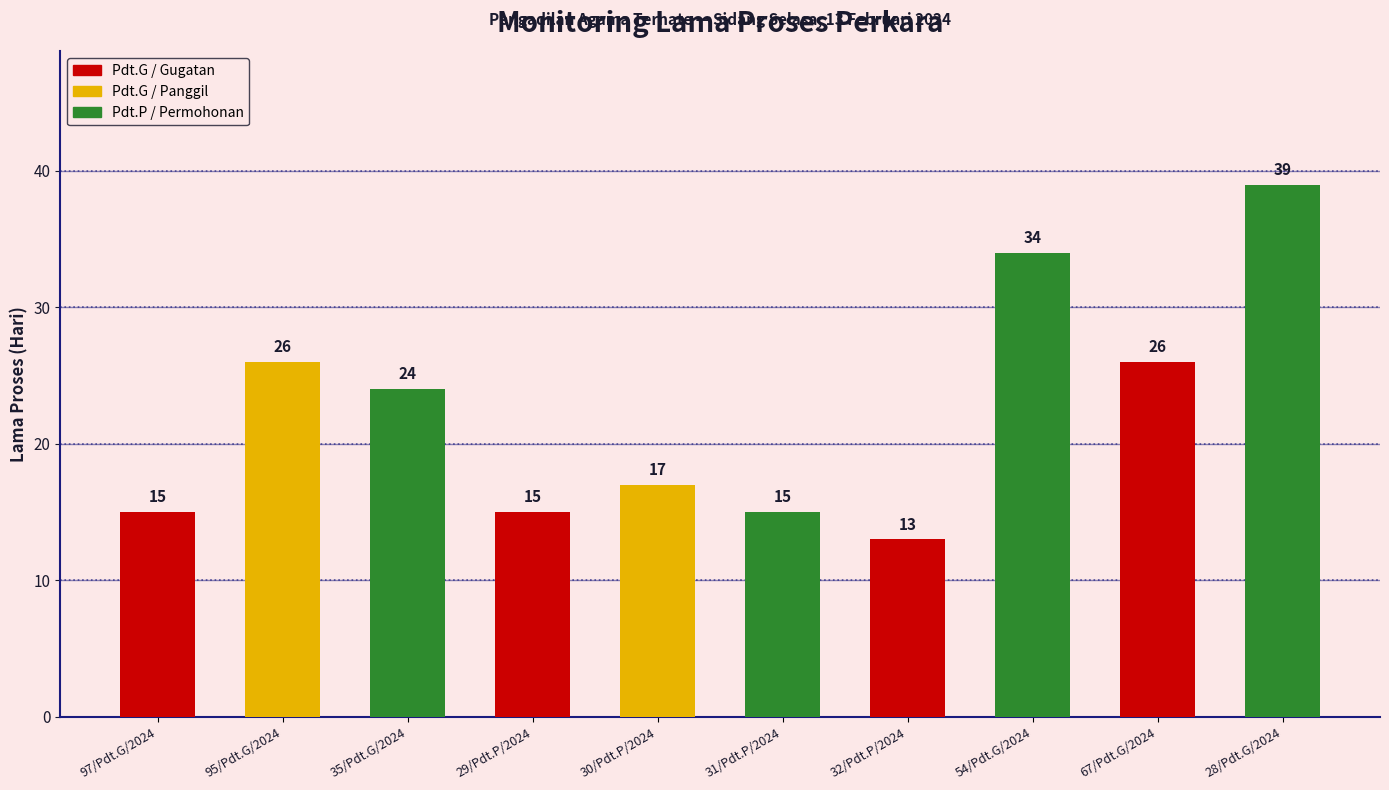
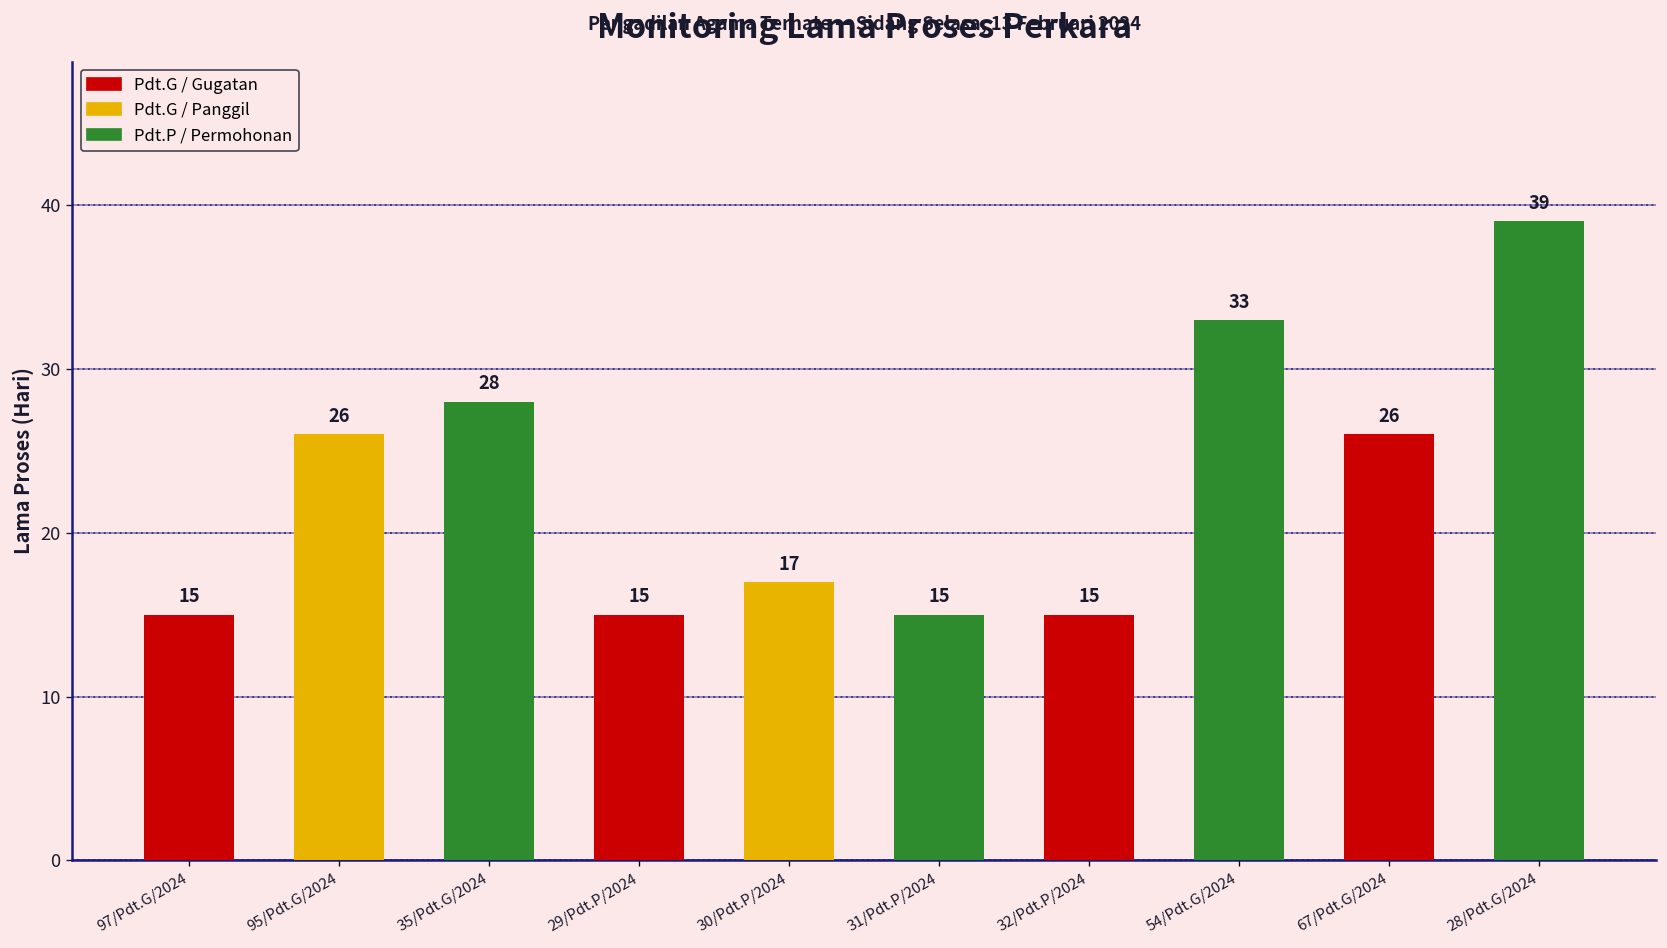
  {
    "97/Pdt.G/2024": 15,
    "95/Pdt.G/2024": 26,
-   "35/Pdt.G/2024": 24,
+   "35/Pdt.G/2024": 28,
    "29/Pdt.P/2024": 15,
    "30/Pdt.P/2024": 17,
    "31/Pdt.P/2024": 15,
-   "32/Pdt.P/2024": 13,
-   "54/Pdt.G/2024": 34,
+   "32/Pdt.P/2024": 15,
+   "54/Pdt.G/2024": 33,
    "67/Pdt.G/2024": 26,
    "28/Pdt.G/2024": 39
  }
